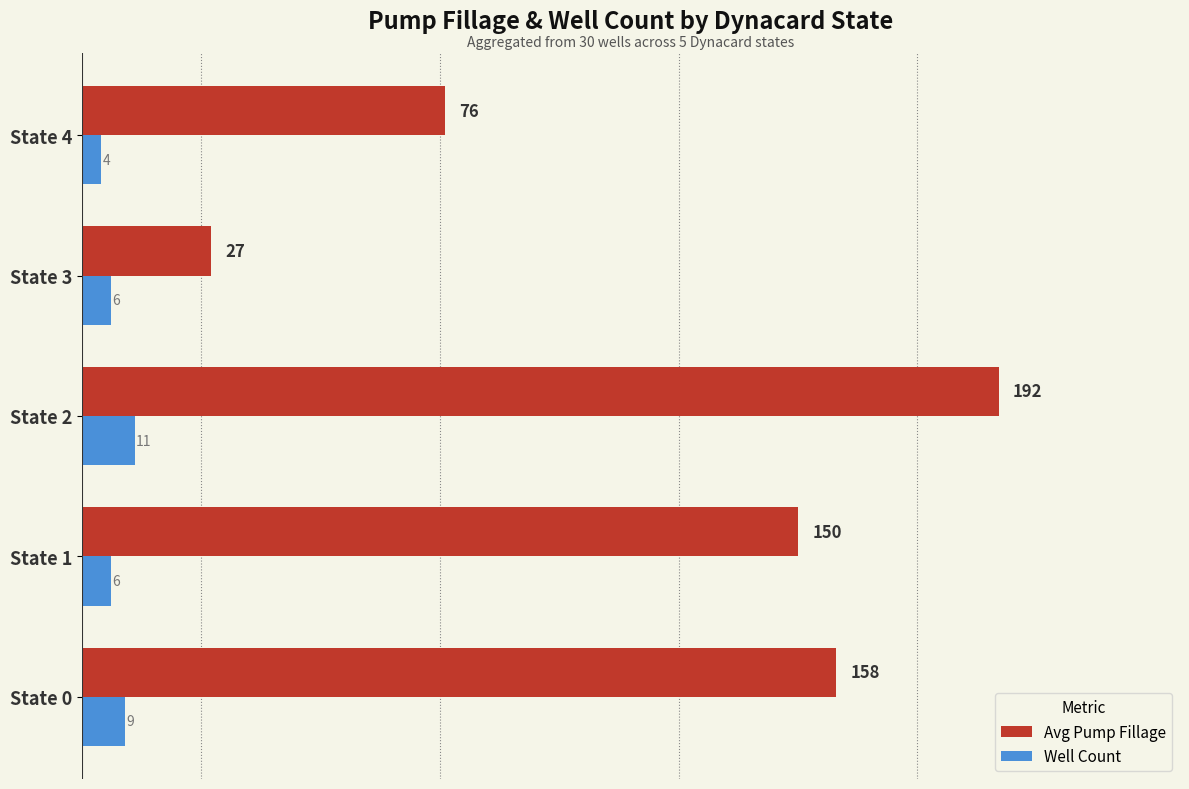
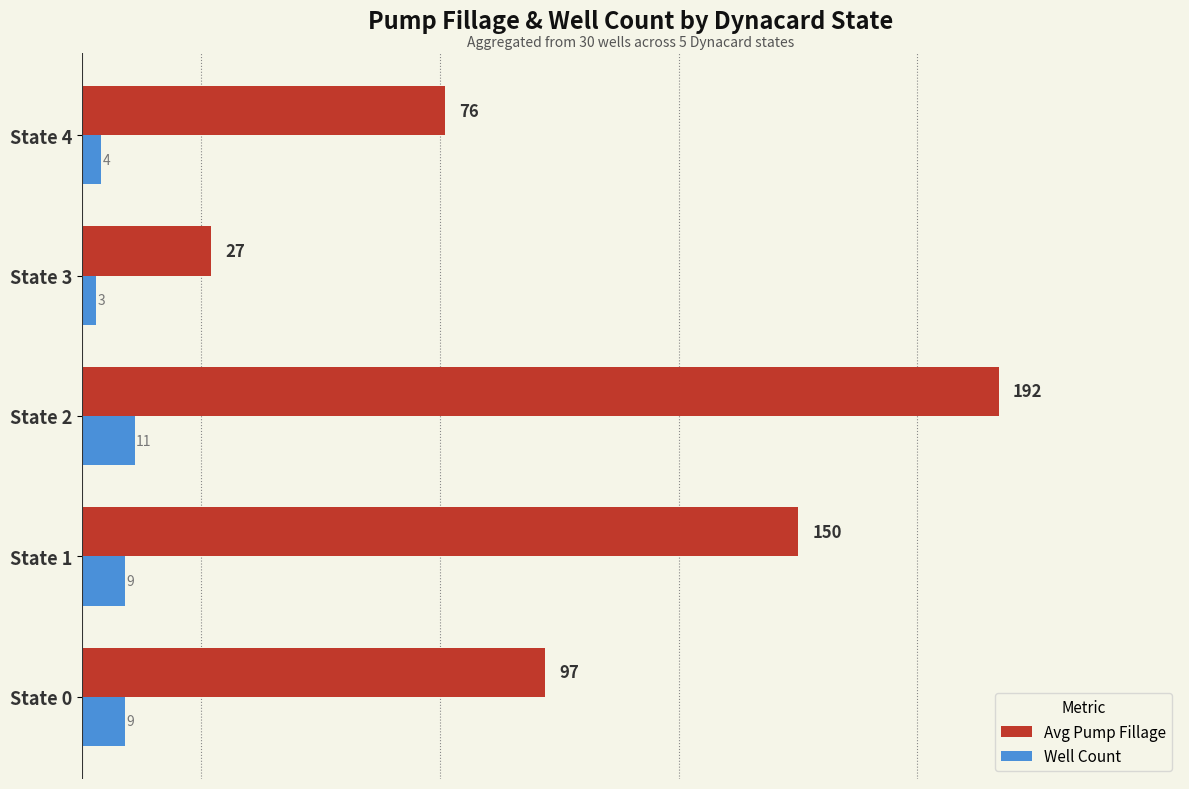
  {
    "Avg Pump Fillage": {
      "State 4": 76,
      "State 3": 27,
      "State 2": 192,
      "State 1": 150,
-     "State 0": 158
+     "State 0": 97
    },
    "Well Count": {
      "State 4": 4,
-     "State 3": 6,
+     "State 3": 3,
      "State 2": 11,
-     "State 1": 6,
+     "State 1": 9,
      "State 0": 9
    }
  }
